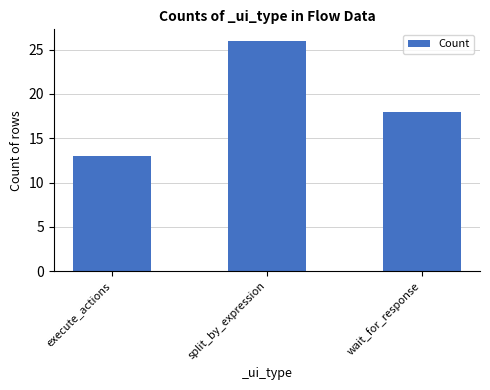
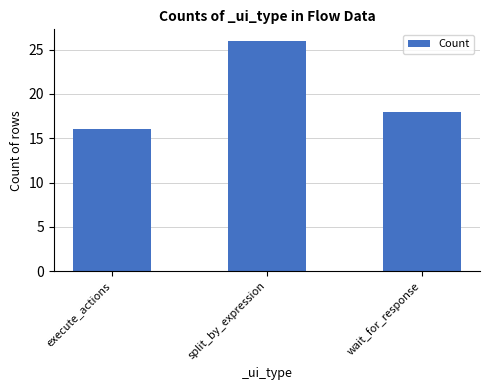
  {
-   "execute_actions": 13,
+   "execute_actions": 16,
    "split_by_expression": 26,
    "wait_for_response": 18
  }
